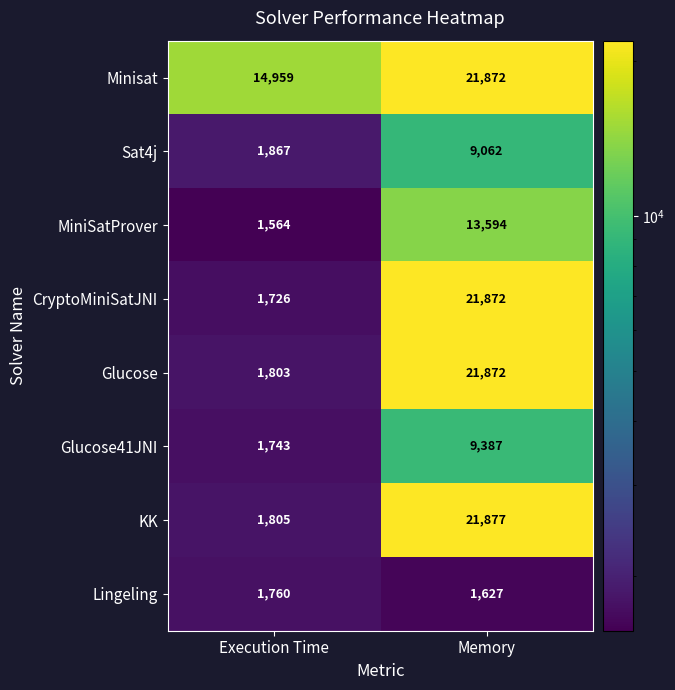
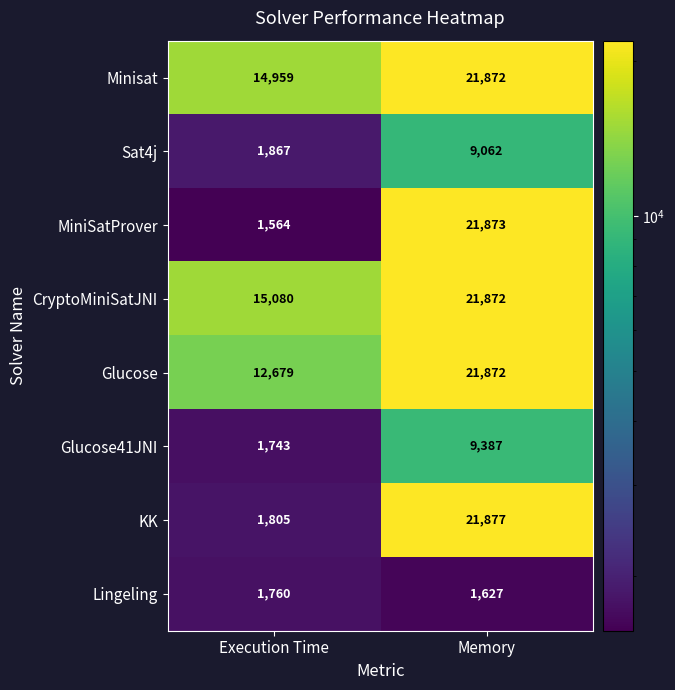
  {
    "Minisat": {
      "Execution Time": "14,959",
      "Memory": "21,872"
    },
    "Sat4j": {
      "Execution Time": "1,867",
      "Memory": "9,062"
    },
    "MiniSatProver": {
      "Execution Time": "1,564",
-     "Memory": "13,594"
+     "Memory": "21,873"
    },
    "CryptoMiniSatJNI": {
-     "Execution Time": "1,726",
+     "Execution Time": "15,080",
      "Memory": "21,872"
    },
    "Glucose": {
-     "Execution Time": "1,803",
+     "Execution Time": "12,679",
      "Memory": "21,872"
    },
    "Glucose41JNI": {
      "Execution Time": "1,743",
      "Memory": "9,387"
    },
    "KK": {
      "Execution Time": "1,805",
      "Memory": "21,877"
    },
    "Lingeling": {
      "Execution Time": "1,760",
      "Memory": "1,627"
    }
  }
